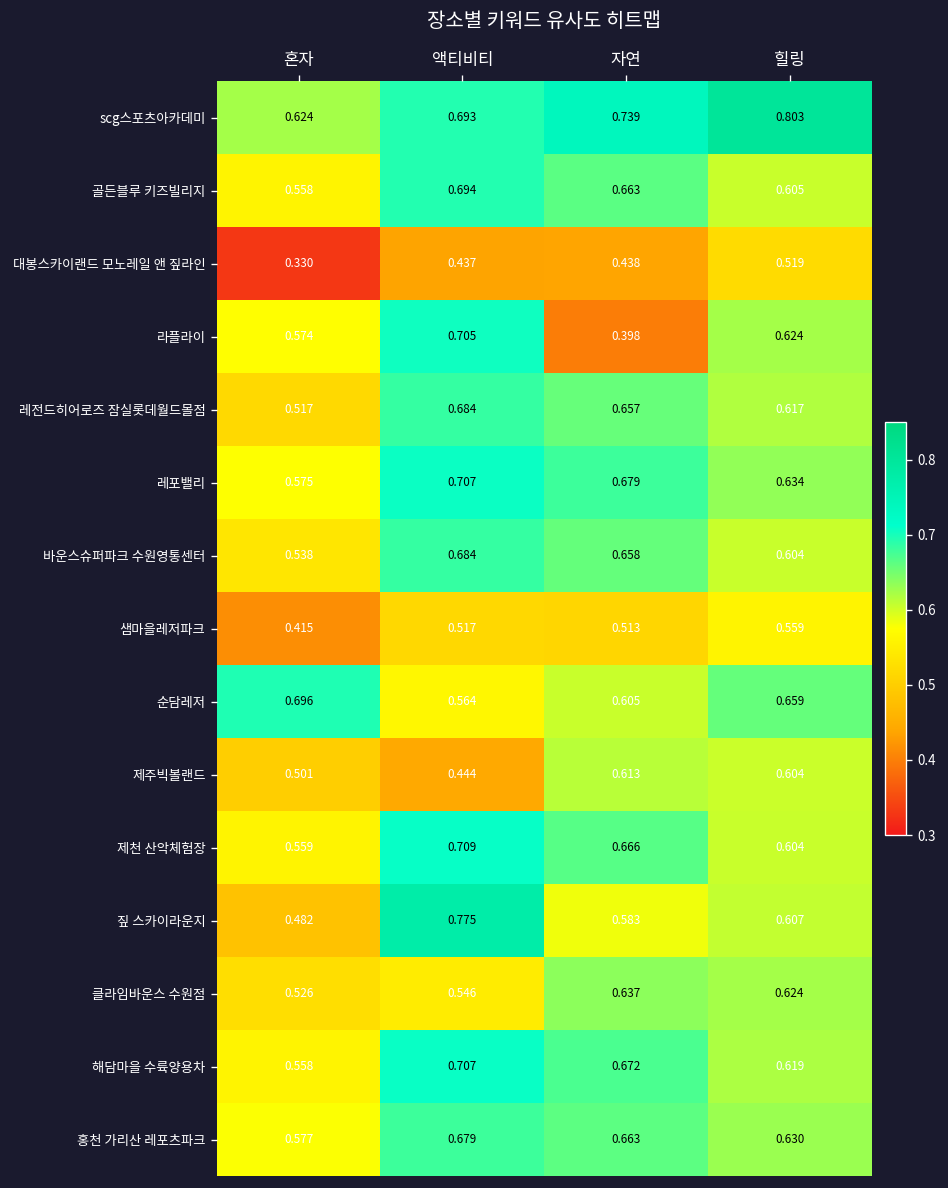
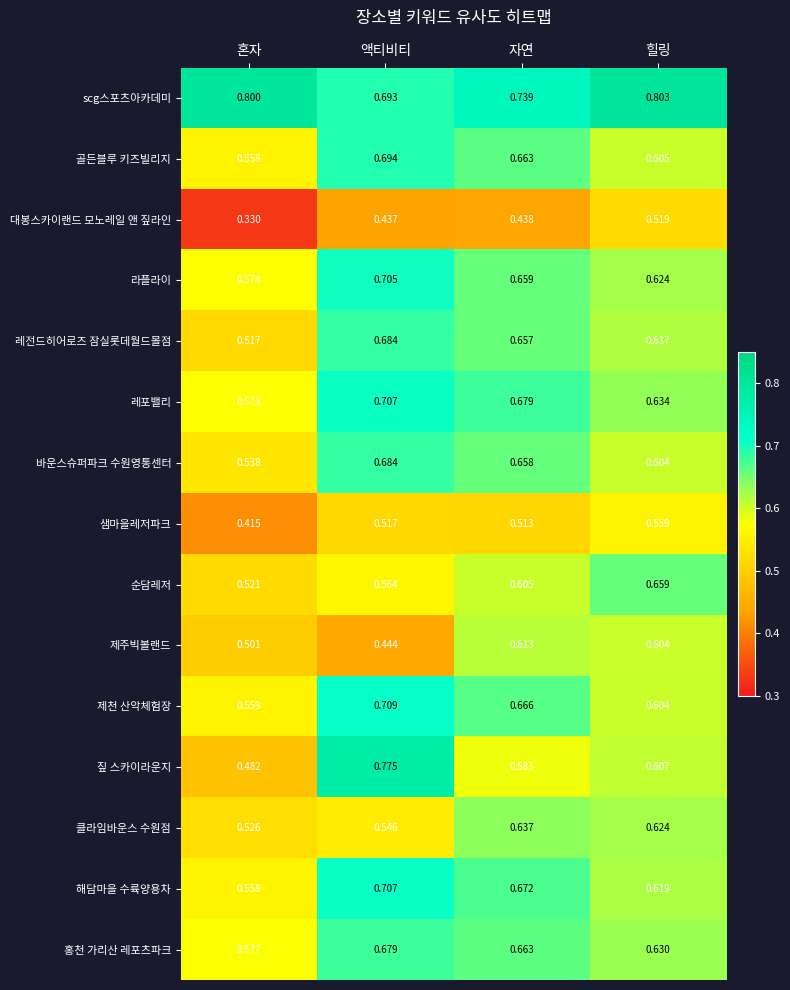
  {
    "scg스포츠아카데미": {
-     "혼자": 0.624,
+     "혼자": 0.800,
      "액티비티": 0.693,
      "자연": 0.739,
      "힐링": 0.803
    },
    "골든블루 키즈빌리지": {
      "혼자": 0.558,
      "액티비티": 0.694,
      "자연": 0.663,
      "힐링": 0.605
    },
    "대봉스카이랜드 모노레일 앤 짚라인": {
      "혼자": 0.330,
      "액티비티": 0.437,
      "자연": 0.438,
      "힐링": 0.519
    },
    "라플라이": {
      "혼자": 0.574,
      "액티비티": 0.705,
-     "자연": 0.398,
+     "자연": 0.659,
      "힐링": 0.624
    },
    "레전드히어로즈 잠실롯데월드몰점": {
      "혼자": 0.517,
      "액티비티": 0.684,
      "자연": 0.657,
      "힐링": 0.617
    },
    "레포밸리": {
      "혼자": 0.575,
      "액티비티": 0.707,
      "자연": 0.679,
      "힐링": 0.634
    },
    "바운스슈퍼파크 수원영통센터": {
      "혼자": 0.538,
      "액티비티": 0.684,
      "자연": 0.658,
      "힐링": 0.604
    },
    "샘마을레저파크": {
      "혼자": 0.415,
      "액티비티": 0.517,
      "자연": 0.513,
      "힐링": 0.559
    },
    "순담레저": {
-     "혼자": 0.696,
+     "혼자": 0.521,
      "액티비티": 0.564,
      "자연": 0.605,
      "힐링": 0.659
    },
    "제주빅볼랜드": {
      "혼자": 0.501,
      "액티비티": 0.444,
      "자연": 0.613,
      "힐링": 0.604
    },
    "제천 산악체험장": {
      "혼자": 0.559,
      "액티비티": 0.709,
      "자연": 0.666,
      "힐링": 0.604
    },
    "짚 스카이라운지": {
      "혼자": 0.482,
      "액티비티": 0.775,
      "자연": 0.583,
      "힐링": 0.607
    },
    "클라임바운스 수원점": {
      "혼자": 0.526,
      "액티비티": 0.546,
      "자연": 0.637,
      "힐링": 0.624
    },
    "해담마을 수륙양용차": {
      "혼자": 0.558,
      "액티비티": 0.707,
      "자연": 0.672,
      "힐링": 0.619
    },
    "홍천 가리산 레포츠파크": {
      "혼자": 0.577,
      "액티비티": 0.679,
      "자연": 0.663,
      "힐링": 0.630
    }
  }
